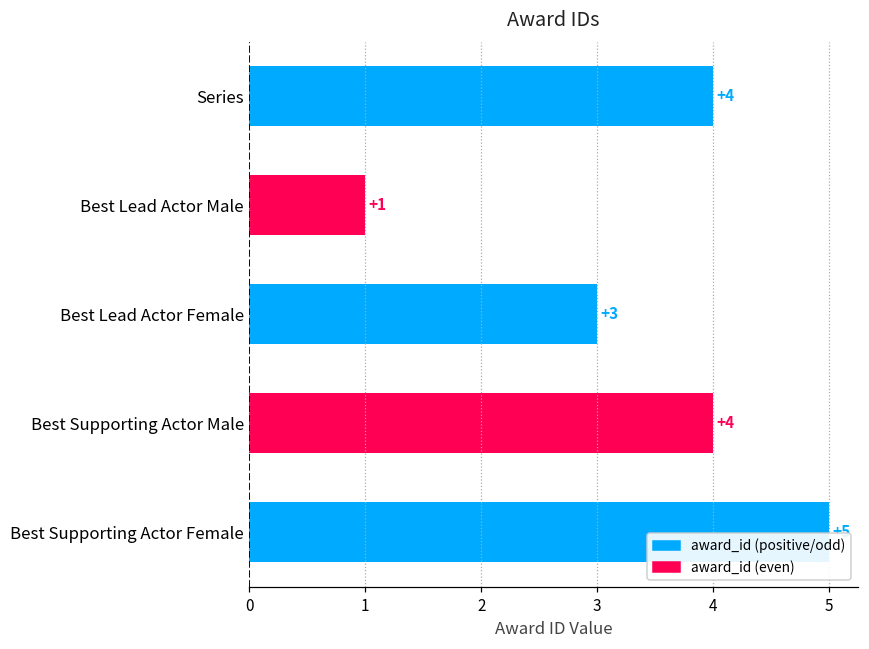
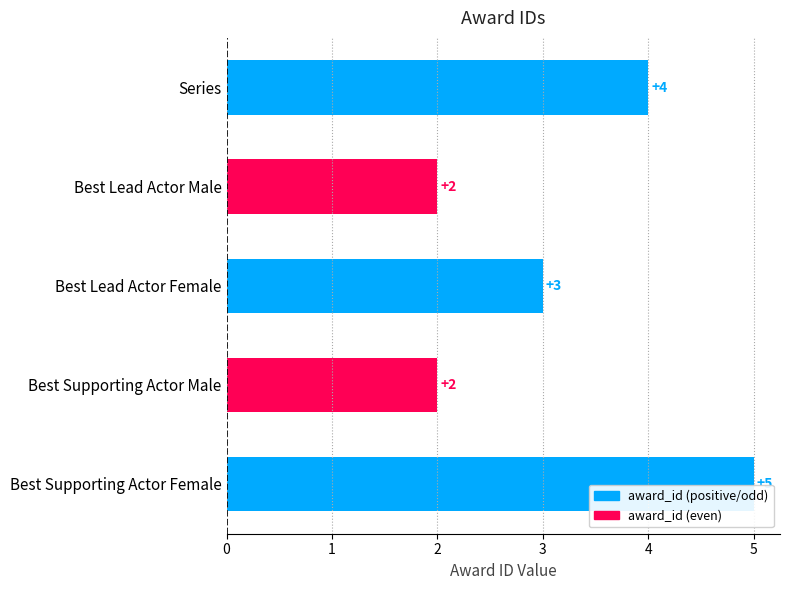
  {
    "Series": "+4",
-   "Best Lead Actor Male": "+1",
+   "Best Lead Actor Male": "+2",
    "Best Lead Actor Female": "+3",
-   "Best Supporting Actor Male": "+4"
+   "Best Supporting Actor Male": "+2"
  }
